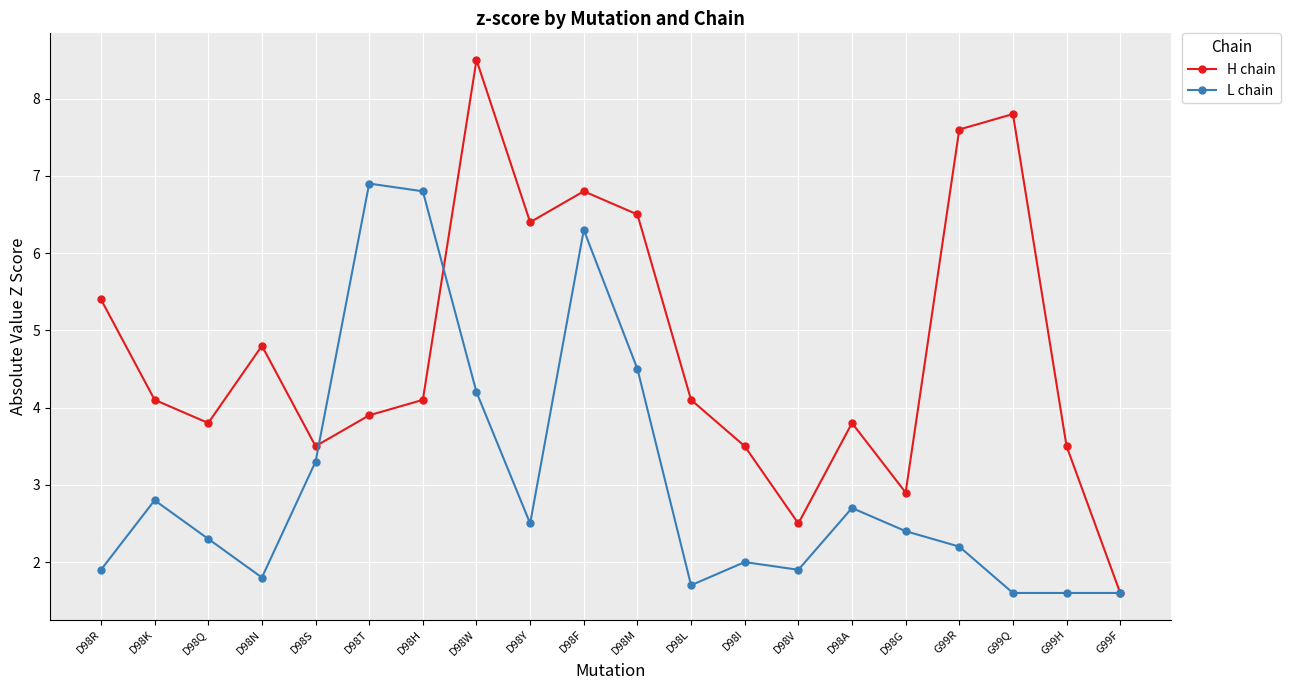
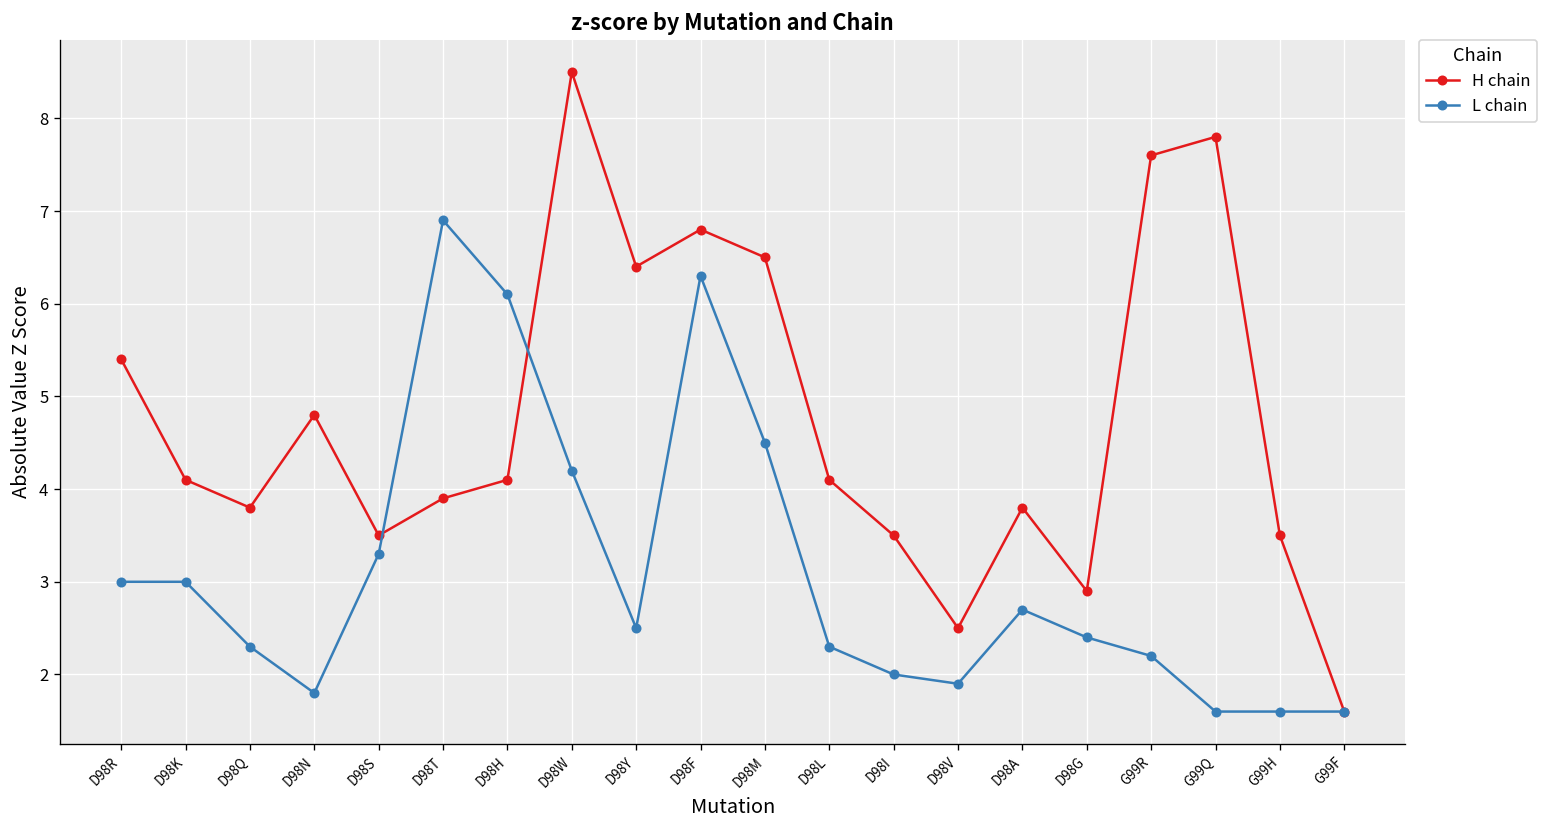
  {
    "H chain": {
      "D98R": 5.4,
      "D98K": 4.1,
      "D98Q": 3.8,
      "D98N": 4.8,
      "D98S": 3.5,
      "D98T": 3.9,
      "D98H": 4.1,
      "D98W": 8.5,
      "D98Y": 6.4,
      "D98F": 6.8,
      "D98M": 6.5,
      "D98L": 4.1,
      "D98I": 3.5,
      "D98V": 2.5,
      "D98A": 3.8,
      "D98G": 2.9,
      "G99R": 7.6,
      "G99Q": 7.8,
      "G99H": 3.5
    },
    "L chain": {
-     "D98R": 1.9,
-     "D98K": 2.8,
+     "D98R": 3.0,
+     "D98K": 3.0,
      "D98Q": 2.3,
      "D98N": 1.8,
      "D98S": 3.3,
      "D98T": 6.9,
-     "D98H": 6.8,
+     "D98H": 6.1,
      "D98W": 4.2,
      "D98Y": 2.5,
      "D98F": 6.3,
      "D98M": 4.5,
-     "D98L": 1.7,
+     "D98L": 2.3,
      "D98I": 2.0,
      "D98V": 1.9,
      "D98A": 2.7,
      "D98G": 2.4,
      "G99R": 2.2,
      "G99Q": 1.6,
      "G99H": 1.6
    }
  }
